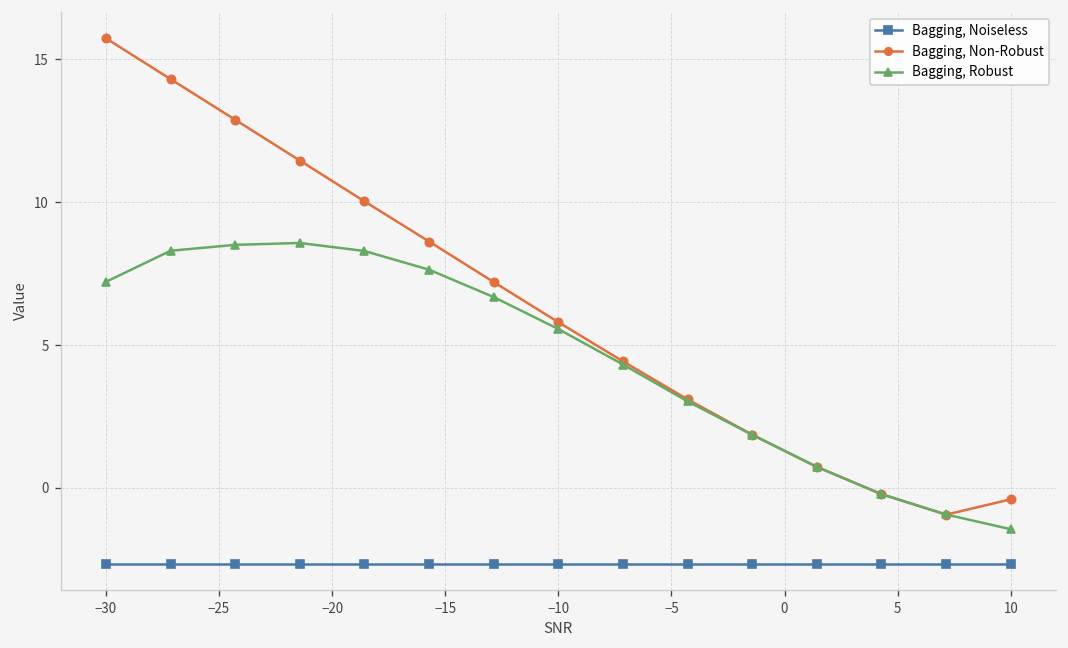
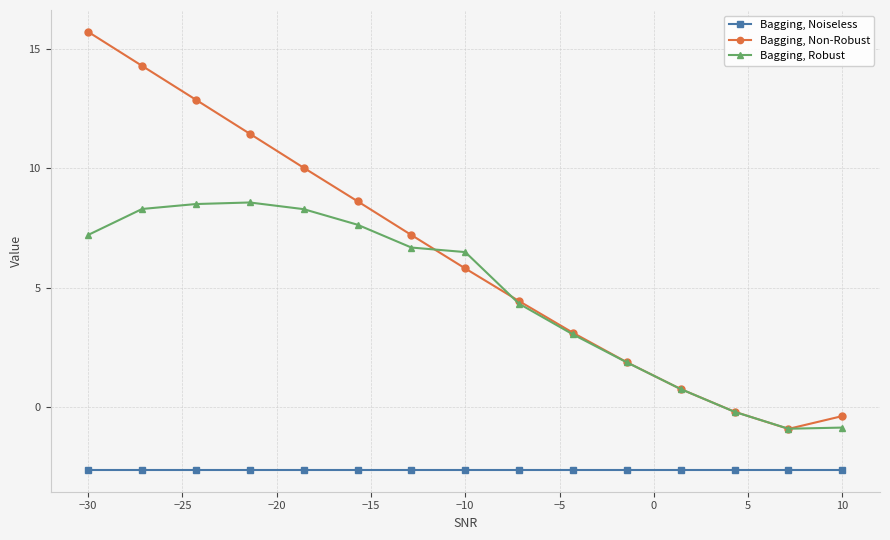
  {
    "Bagging, Noiseless": {
      "−30": -2.7,
      "−10": -2.7,
      "10": -2.7
    },
    "Bagging, Non-Robust": {
      "−30": 15.7,
      "−10": 5.8,
      "10": -0.4
    },
    "Bagging, Robust": {
      "−30": 7.2,
-     "−10": 5.6,
-     "10": -1.4
+     "−10": 6.5,
+     "10": -0.9
    }
  }
